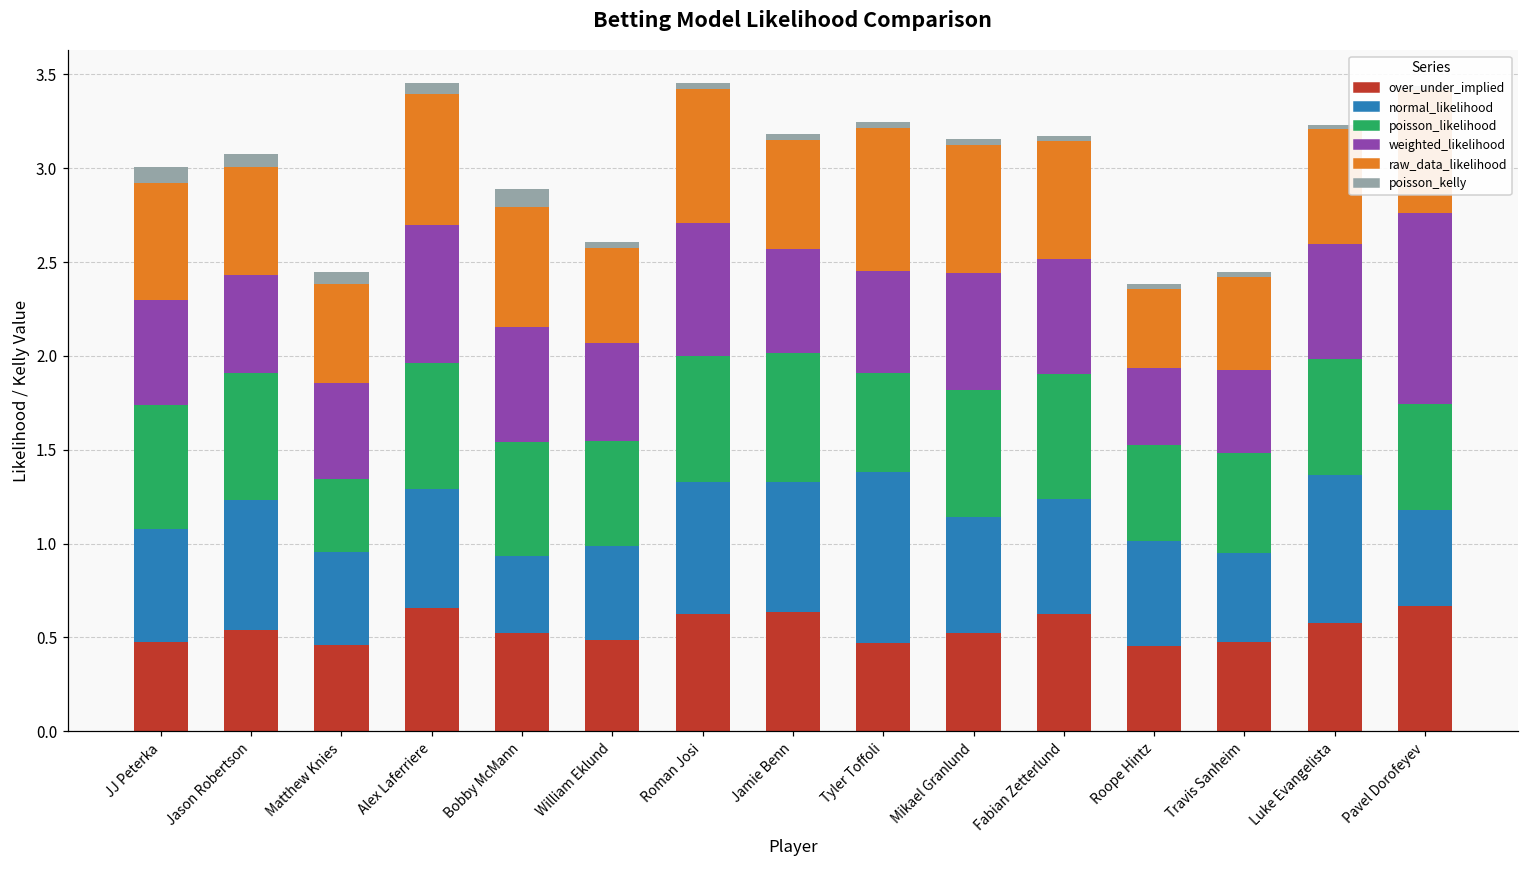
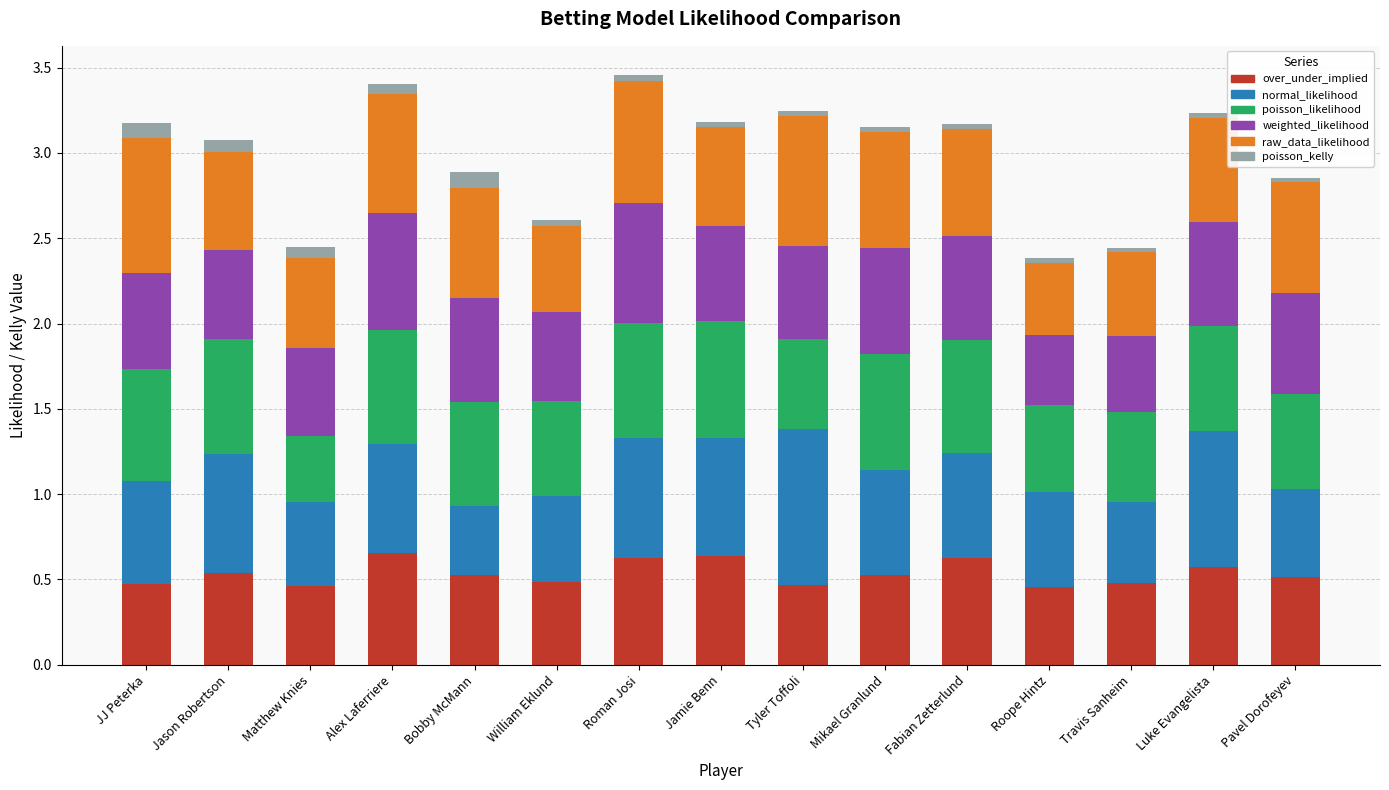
  {
    "over_under_implied": {
      "JJ Peterka": 0.47,
      "Jason Robertson": 0.54,
      "Matthew Knies": 0.46,
      "Alex Laferriere": 0.66,
      "Bobby McMann": 0.52,
      "William Eklund": 0.49,
      "Roman Josi": 0.63,
      "Jamie Benn": 0.64,
      "Tyler Toffoli": 0.47,
      "Mikael Granlund": 0.52,
      "Fabian Zetterlund": 0.63,
      "Roope Hintz": 0.45,
      "Travis Sanheim": 0.48,
      "Luke Evangelista": 0.57,
-     "Pavel Dorofeyev": 0.67
+     "Pavel Dorofeyev": 0.51
    },
    "normal_likelihood": {
      "JJ Peterka": 0.60,
      "Jason Robertson": 0.69,
      "Matthew Knies": 0.49,
      "Alex Laferriere": 0.64,
      "Bobby McMann": 0.41,
      "William Eklund": 0.50,
      "Roman Josi": 0.70,
      "Jamie Benn": 0.69,
      "Tyler Toffoli": 0.91,
      "Mikael Granlund": 0.62,
      "Fabian Zetterlund": 0.61,
      "Roope Hintz": 0.56,
      "Travis Sanheim": 0.48,
      "Luke Evangelista": 0.79,
      "Pavel Dorofeyev": 0.51
    },
    "poisson_likelihood": {
      "JJ Peterka": 0.66,
      "Jason Robertson": 0.68,
      "Matthew Knies": 0.39,
      "Alex Laferriere": 0.67,
      "Bobby McMann": 0.61,
      "William Eklund": 0.56,
      "Roman Josi": 0.67,
      "Jamie Benn": 0.68,
      "Tyler Toffoli": 0.53,
      "Mikael Granlund": 0.68,
      "Fabian Zetterlund": 0.66,
      "Roope Hintz": 0.51,
      "Travis Sanheim": 0.53,
      "Luke Evangelista": 0.62,
      "Pavel Dorofeyev": 0.56
    },
    "weighted_likelihood": {
      "JJ Peterka": 0.56,
      "Jason Robertson": 0.52,
      "Matthew Knies": 0.51,
-     "Alex Laferriere": 0.74,
+     "Alex Laferriere": 0.69,
      "Bobby McMann": 0.61,
      "William Eklund": 0.52,
      "Roman Josi": 0.71,
      "Jamie Benn": 0.56,
      "Tyler Toffoli": 0.55,
      "Mikael Granlund": 0.62,
      "Fabian Zetterlund": 0.61,
      "Roope Hintz": 0.41,
      "Travis Sanheim": 0.45,
      "Luke Evangelista": 0.61,
-     "Pavel Dorofeyev": 1.02
+     "Pavel Dorofeyev": 0.59
    },
    "raw_data_likelihood": {
-     "JJ Peterka": 0.62,
+     "JJ Peterka": 0.79,
      "Jason Robertson": 0.57,
      "Matthew Knies": 0.53,
      "Alex Laferriere": 0.70,
      "Bobby McMann": 0.64,
      "William Eklund": 0.50,
      "Roman Josi": 0.71,
      "Jamie Benn": 0.58,
      "Tyler Toffoli": 0.76,
      "Mikael Granlund": 0.68,
      "Fabian Zetterlund": 0.63,
      "Roope Hintz": 0.42,
      "Travis Sanheim": 0.49,
      "Luke Evangelista": 0.61
    },
    "poisson_kelly": {
      "JJ Peterka": 0.09,
      "Jason Robertson": 0.07,
      "Matthew Knies": 0.06,
      "Alex Laferriere": 0.06,
      "Bobby McMann": 0.10,
      "William Eklund": 0.03,
      "Roman Josi": 0.03,
      "Jamie Benn": 0.03,
      "Tyler Toffoli": 0.03,
      "Mikael Granlund": 0.03,
      "Fabian Zetterlund": 0.03,
      "Roope Hintz": 0.03,
      "Travis Sanheim": 0.03,
      "Luke Evangelista": 0.02
    }
  }
